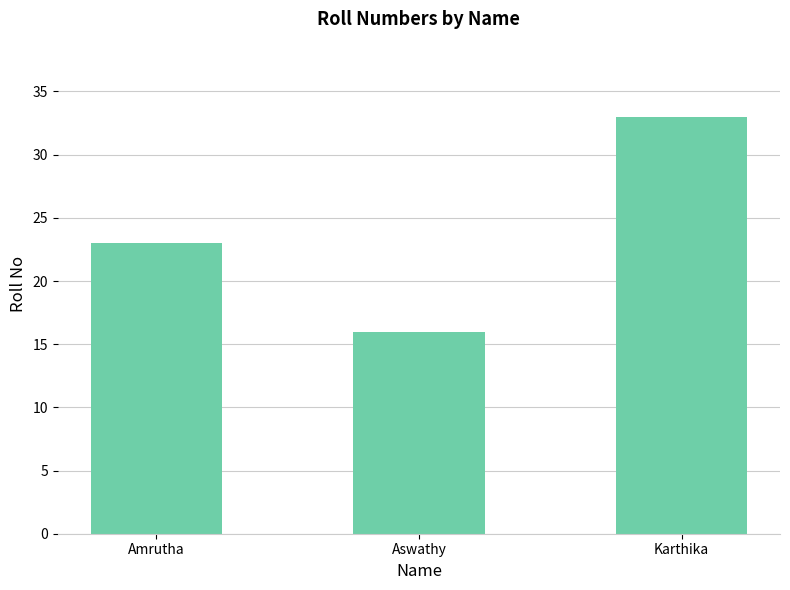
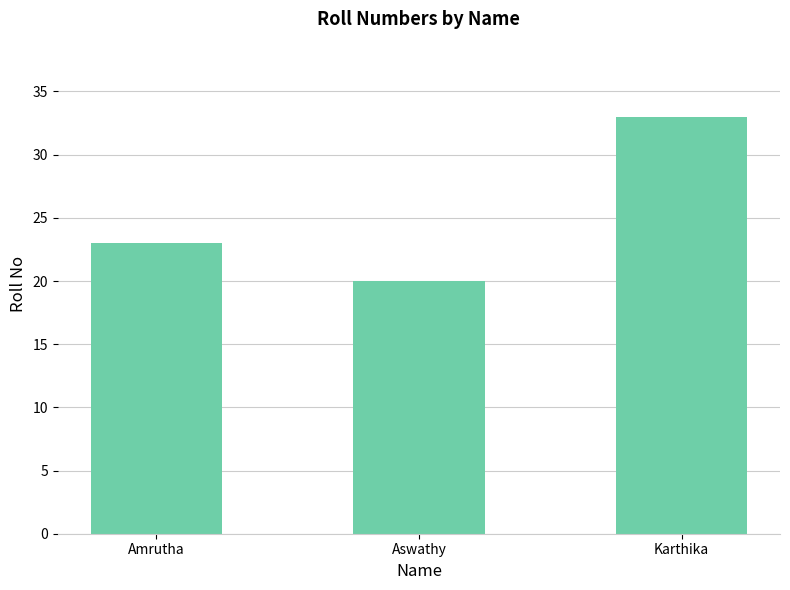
  {
    "Amrutha": 23,
-   "Aswathy": 16,
+   "Aswathy": 20,
    "Karthika": 33
  }
